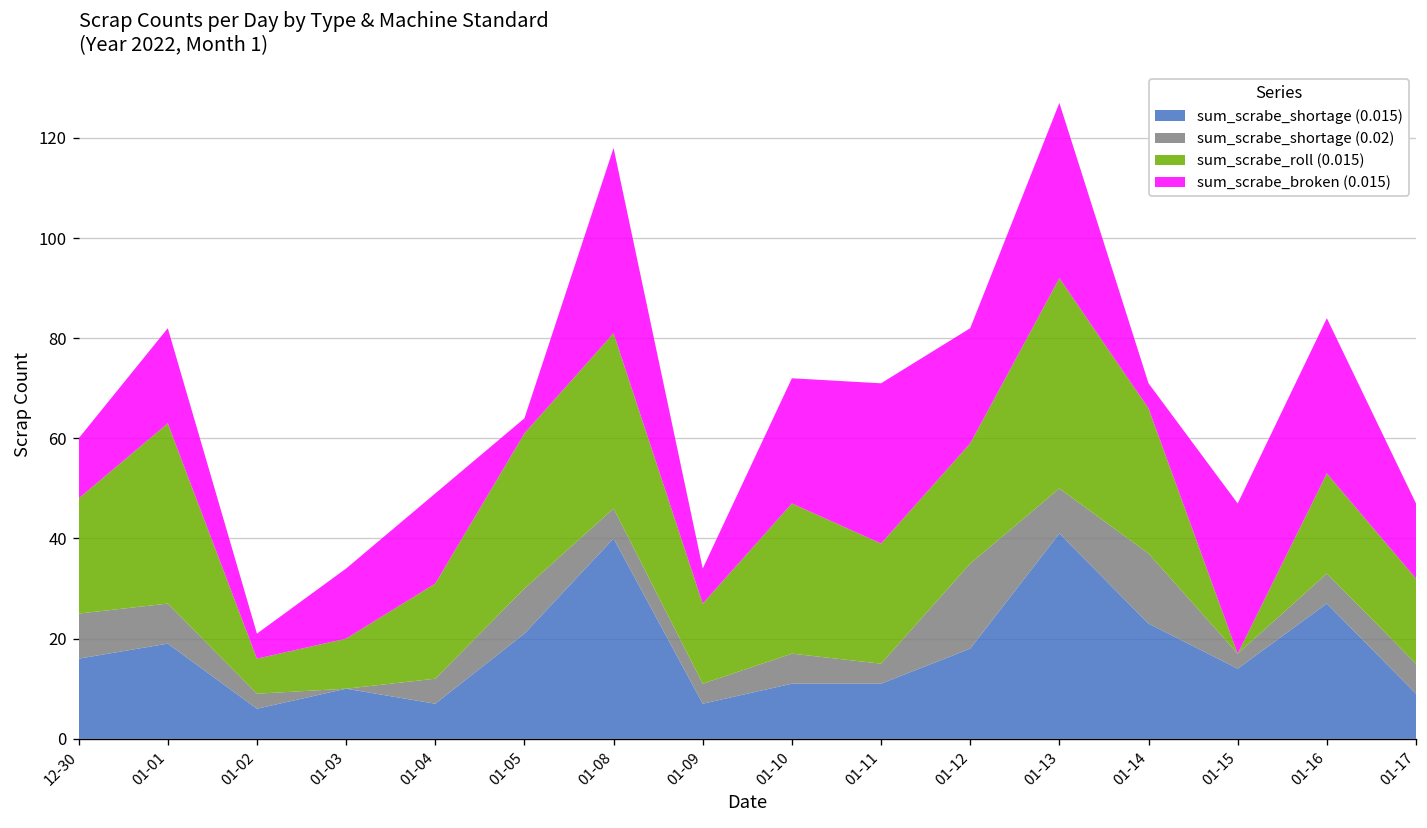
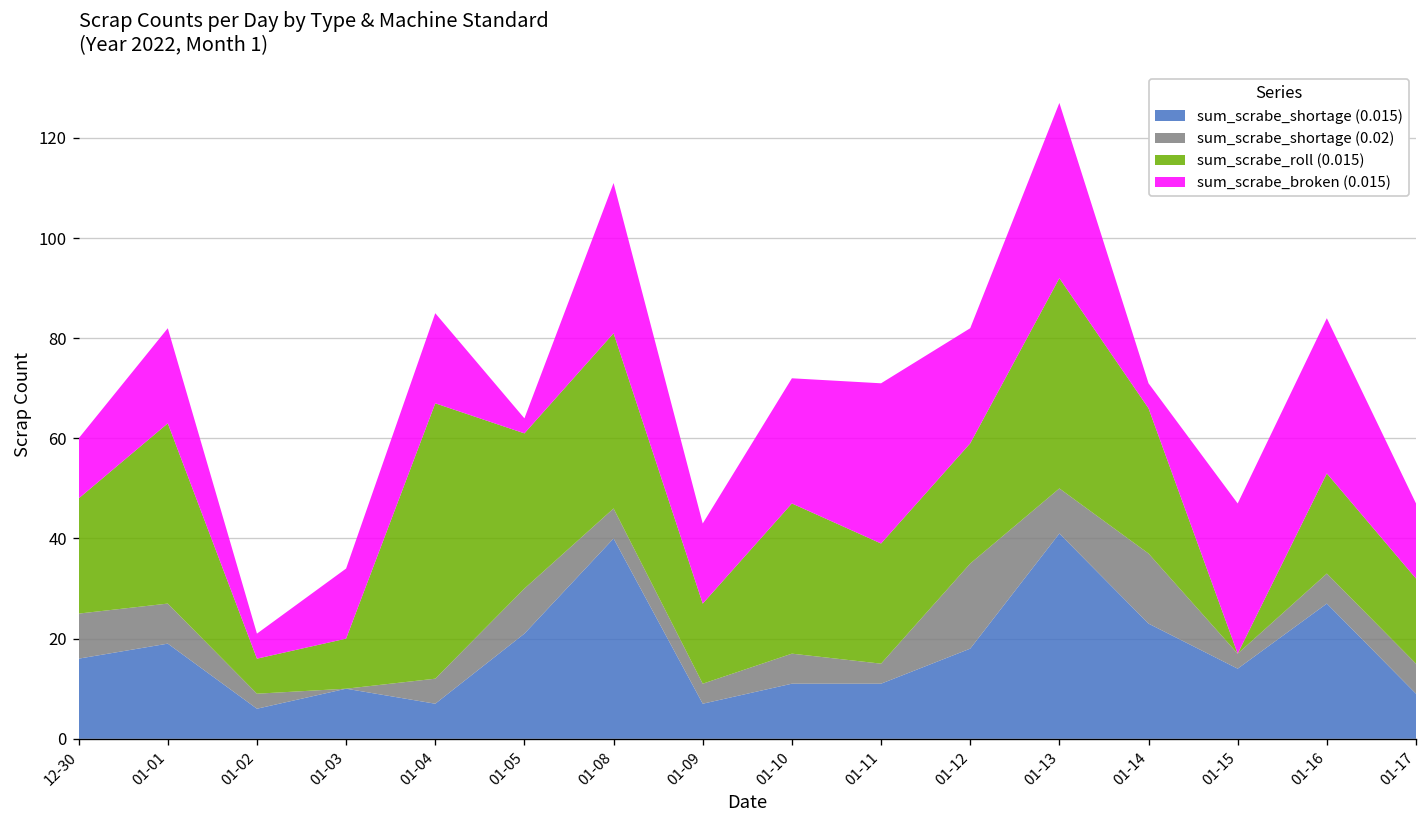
  {
    "sum_scrabe_shortage (0.015)": {
      "12-30": 16,
      "01-01": 19,
      "01-02": 6,
      "01-04": 7,
      "01-05": 21,
      "01-08": 40,
      "01-09": 7,
      "01-10": 11,
      "01-11": 11,
      "01-12": 18,
      "01-13": 41,
      "01-14": 23,
      "01-15": 14,
      "01-16": 27,
      "01-17": 9
    },
    "sum_scrabe_shortage (0.02)": {
      "12-30": 9,
      "01-01": 8,
      "01-02": 3,
      "01-04": 5,
      "01-05": 9,
      "01-08": 6,
      "01-09": 4,
      "01-10": 6,
      "01-11": 4,
      "01-12": 17,
      "01-13": 9,
      "01-14": 14,
      "01-16": 6,
      "01-17": 6
    },
    "sum_scrabe_roll (0.015)": {
      "12-30": 23,
      "01-01": 36,
      "01-02": 7,
      "01-03": 10,
-     "01-04": 19,
+     "01-04": 55,
      "01-05": 31,
      "01-08": 35,
      "01-09": 16,
      "01-10": 30,
      "01-11": 24,
      "01-12": 24,
      "01-13": 42,
      "01-14": 29,
      "01-16": 20,
      "01-17": 17
    },
    "sum_scrabe_broken (0.015)": {
      "12-30": 12,
      "01-01": 19,
      "01-02": 5,
      "01-03": 14,
      "01-04": 18,
      "01-05": 3,
-     "01-08": 37,
-     "01-09": 7,
+     "01-08": 30,
+     "01-09": 16,
      "01-10": 25,
      "01-11": 32,
      "01-12": 23,
      "01-13": 35,
      "01-14": 5,
      "01-15": 30,
      "01-16": 31,
      "01-17": 15
    }
  }
